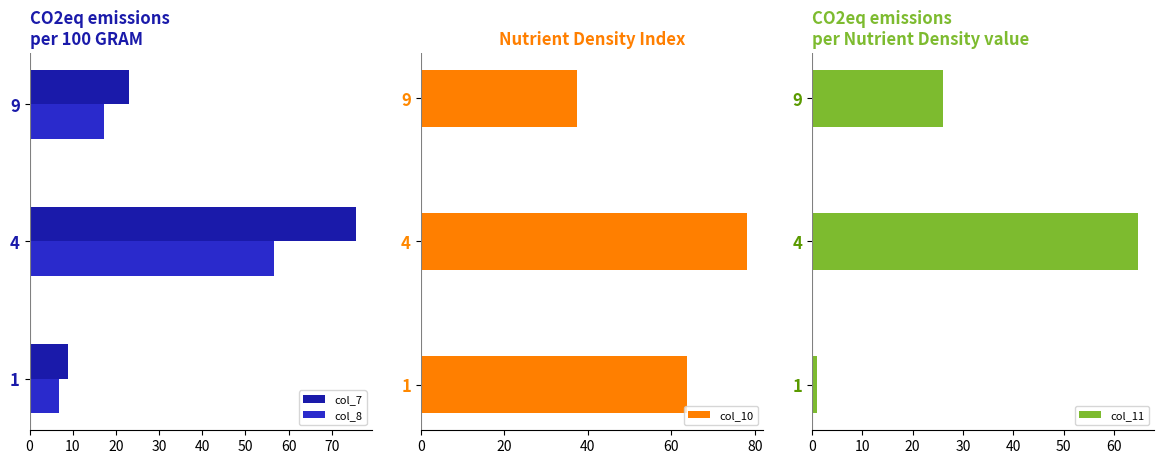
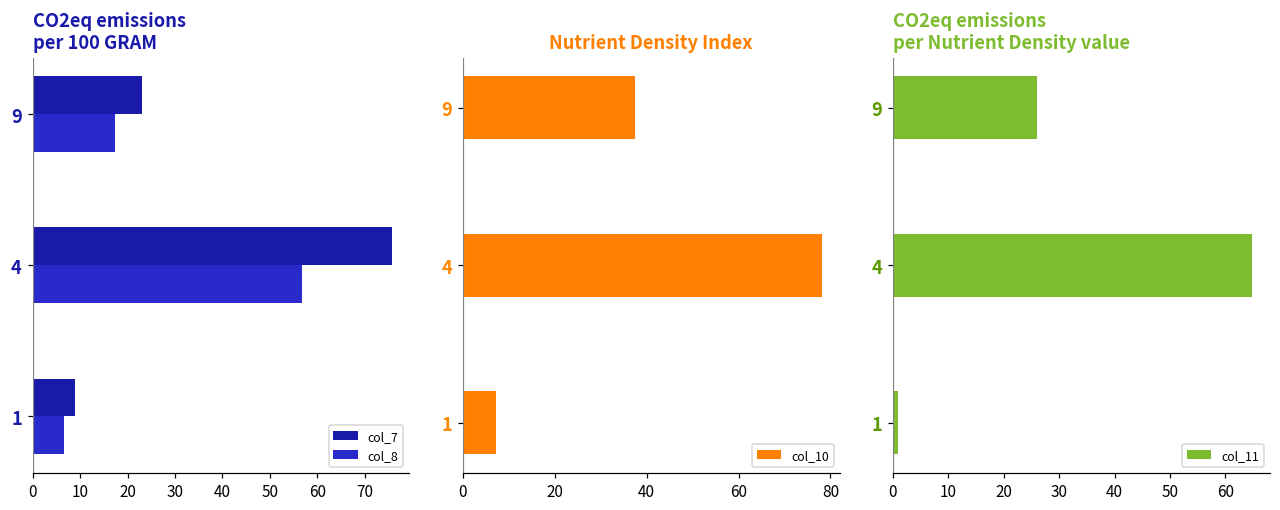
  {
    "Nutrient Density Index": {
      "9": 37,
      "4": 78,
-     "1": 64
+     "1": 7
    },
    "CO2eq emissions per Nutrient Density value": {
      "9": 26,
      "4": 65,
      "1": 1
    }
  }
